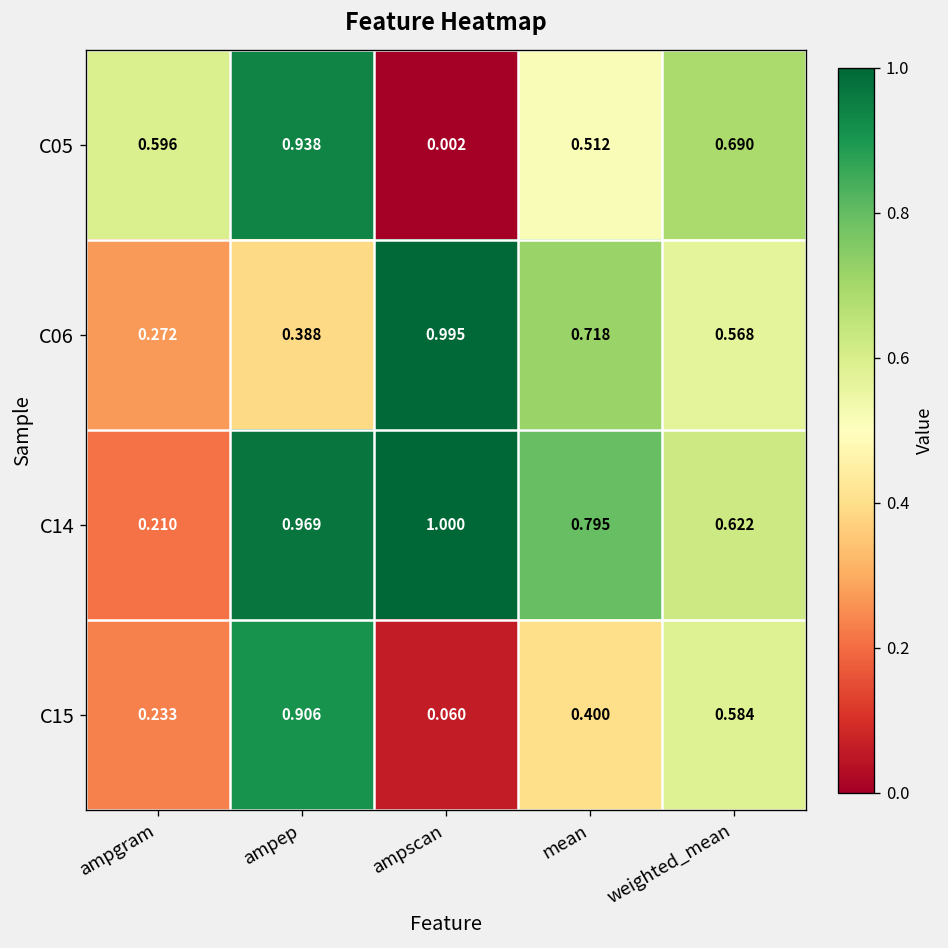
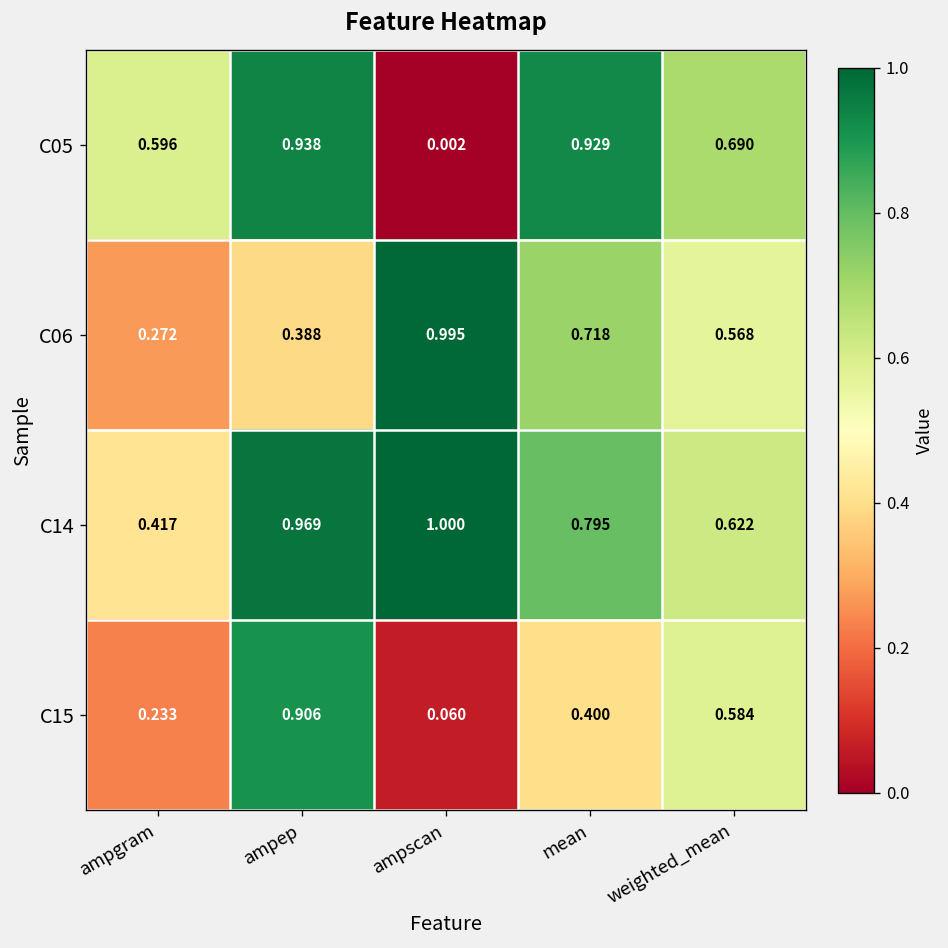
  {
    "C05": {
      "ampgram": 0.596,
      "ampep": 0.938,
      "ampscan": 0.002,
-     "mean": 0.512,
+     "mean": 0.929,
      "weighted_mean": 0.690
    },
    "C06": {
      "ampgram": 0.272,
      "ampep": 0.388,
      "ampscan": 0.995,
      "mean": 0.718,
      "weighted_mean": 0.568
    },
    "C14": {
-     "ampgram": 0.210,
+     "ampgram": 0.417,
      "ampep": 0.969,
      "ampscan": 1.000,
      "mean": 0.795,
      "weighted_mean": 0.622
    },
    "C15": {
      "ampgram": 0.233,
      "ampep": 0.906,
      "ampscan": 0.060,
      "mean": 0.400,
      "weighted_mean": 0.584
    }
  }
